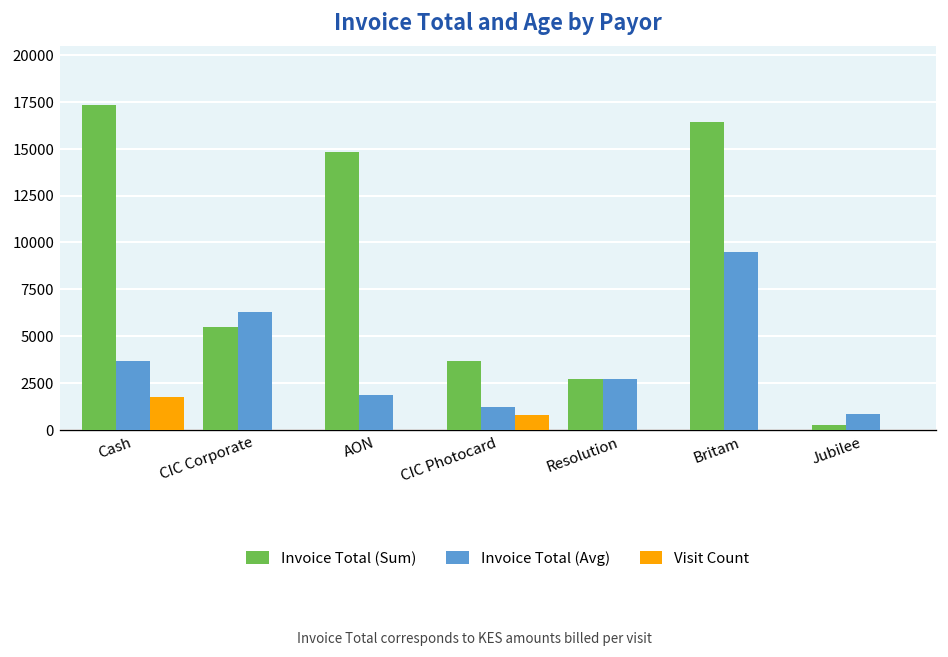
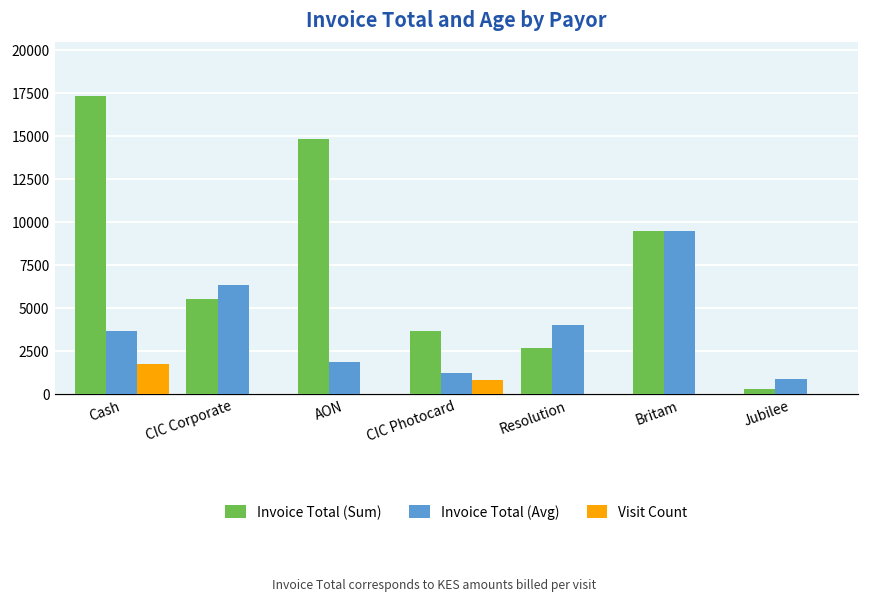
  {
    "Invoice Total (Sum)": {
      "Cash": 17300,
      "CIC Corporate": 5500,
      "AON": 14800,
      "CIC Photocard": 3700,
      "Resolution": 2700,
-     "Britam": 16400,
+     "Britam": 9500,
      "Jubilee": 300
    },
    "Invoice Total (Avg)": {
      "Cash": 3600,
      "CIC Corporate": 6300,
      "AON": 1900,
      "CIC Photocard": 1200,
-     "Resolution": 2700,
+     "Resolution": 4000,
      "Britam": 9500,
      "Jubilee": 900
    },
    "Visit Count": {
      "Cash": 1700,
      "CIC Photocard": 800
    }
  }
